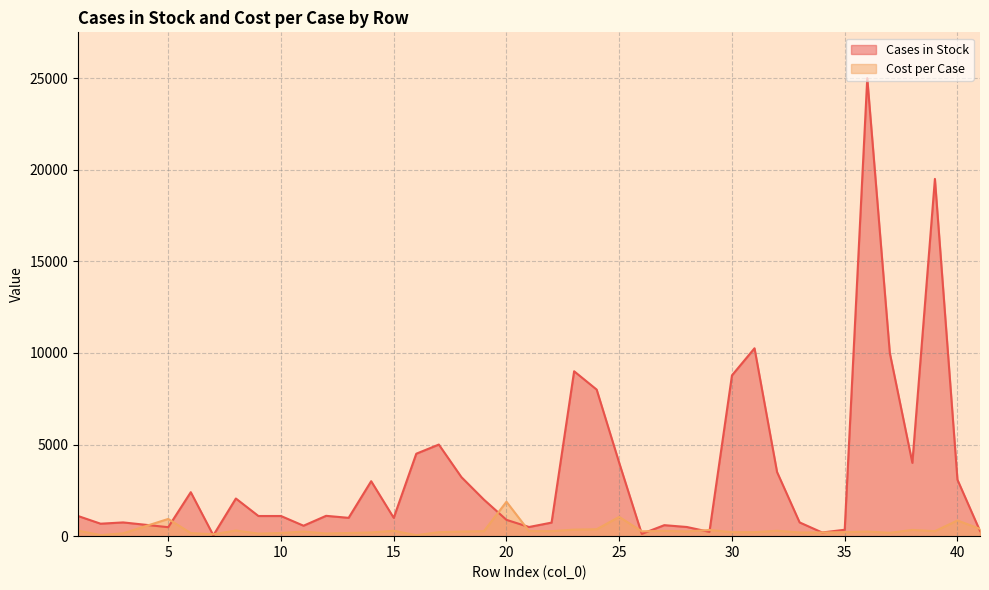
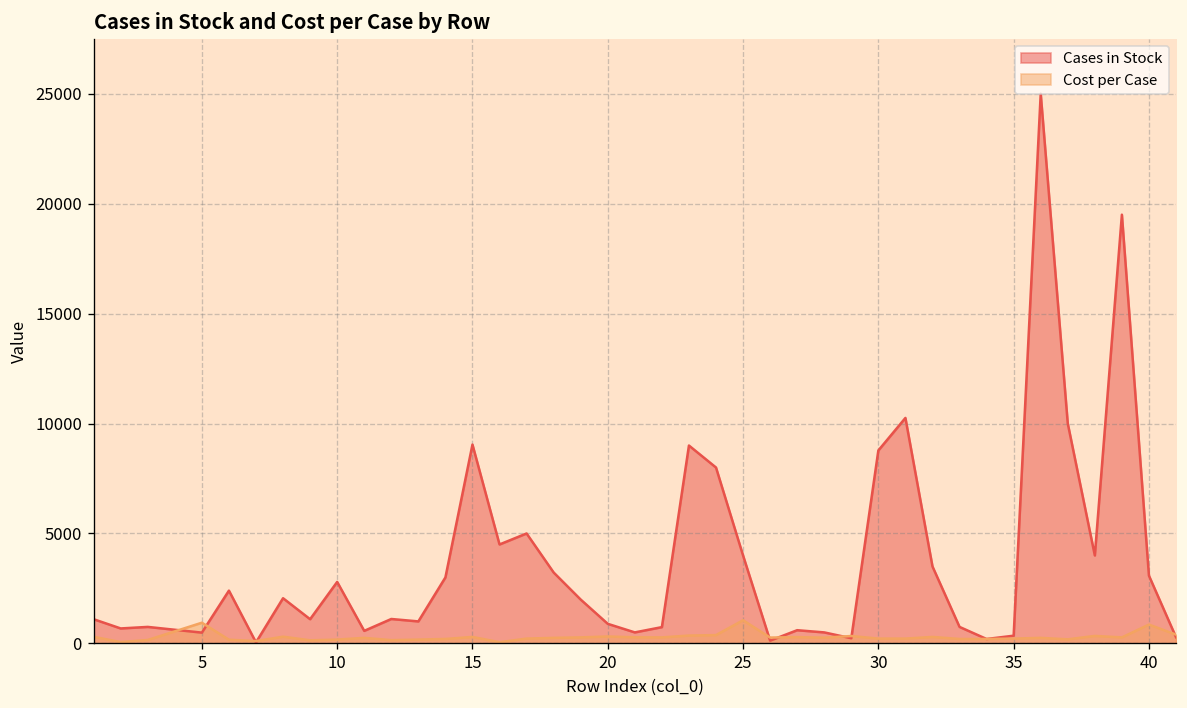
  {
    "Cases in Stock": {
      "5": 500,
-     "10": 1100,
-     "15": 1000,
+     "10": 2800,
+     "15": 9000,
      "20": 900,
      "25": 4000,
      "30": 8800,
      "40": 3100
    },
    "Cost per Case": {
      "5": 900,
      "10": 200,
      "15": 300,
-     "20": 1900,
+     "20": 300,
      "25": 1100,
      "30": 200,
      "40": 900
    }
  }
